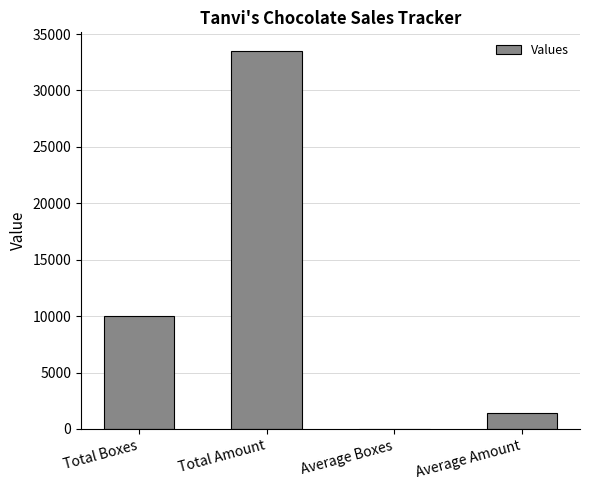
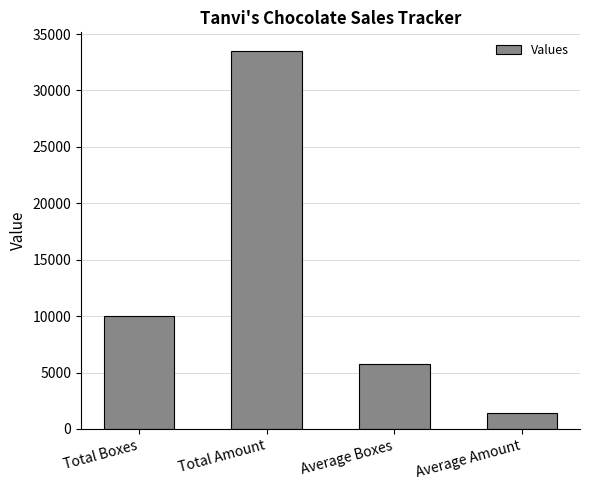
  {
    "Total Boxes": 10000,
    "Total Amount": 33500,
-   "Average Boxes": 0,
+   "Average Boxes": 5800,
    "Average Amount": 1500
  }
